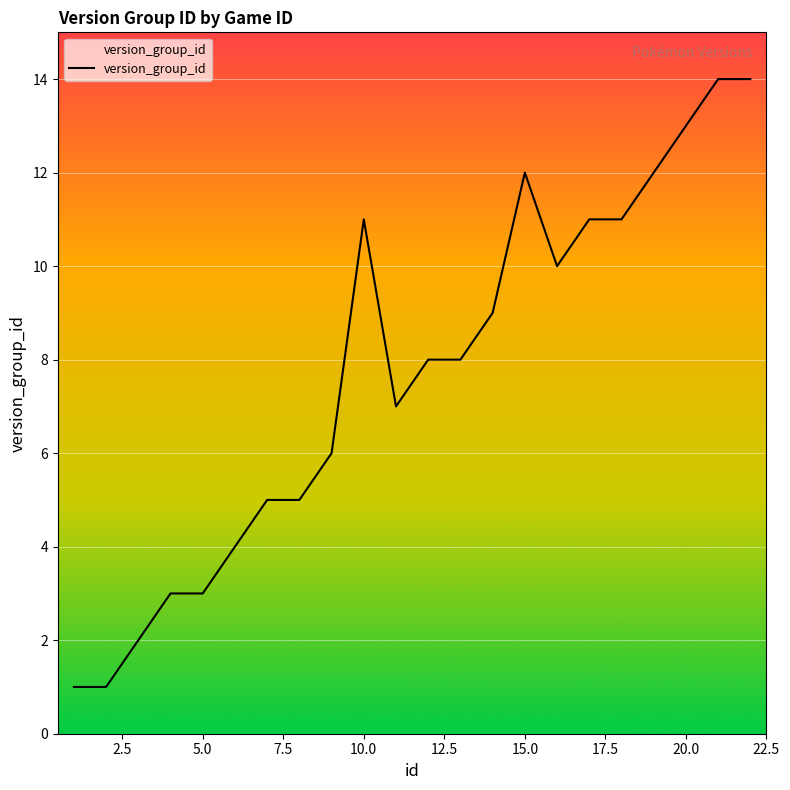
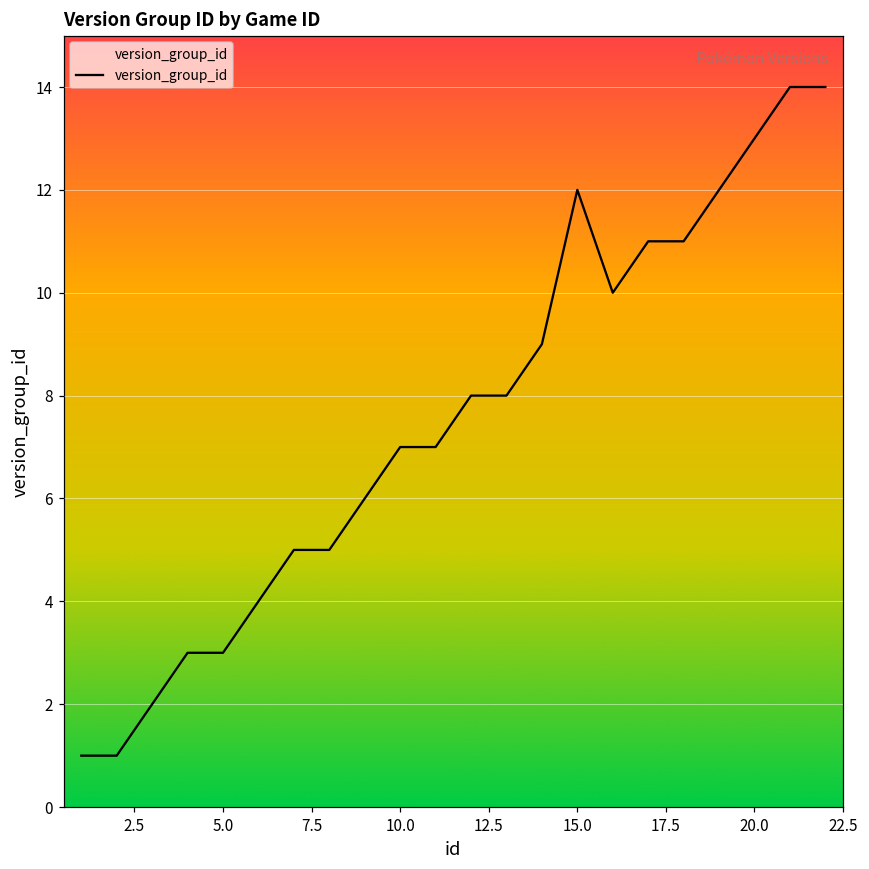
  {
    "5.0": 3,
-   "10.0": 11,
+   "10.0": 7,
    "15.0": 12,
    "20.0": 13
  }
